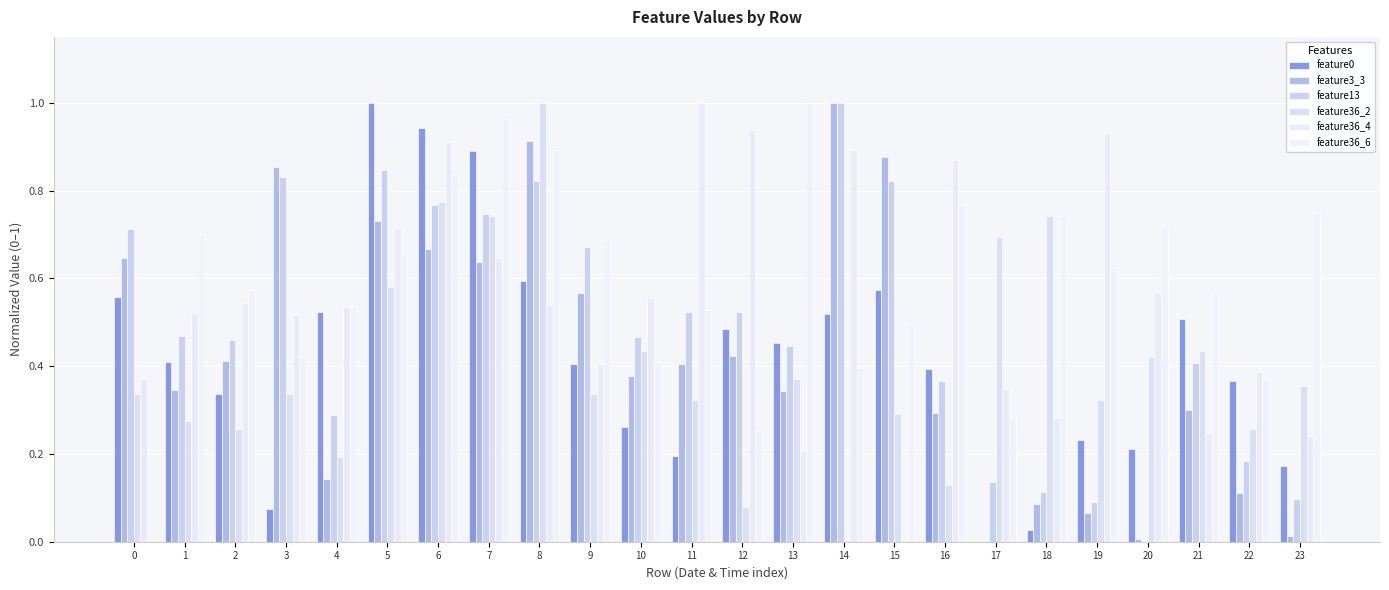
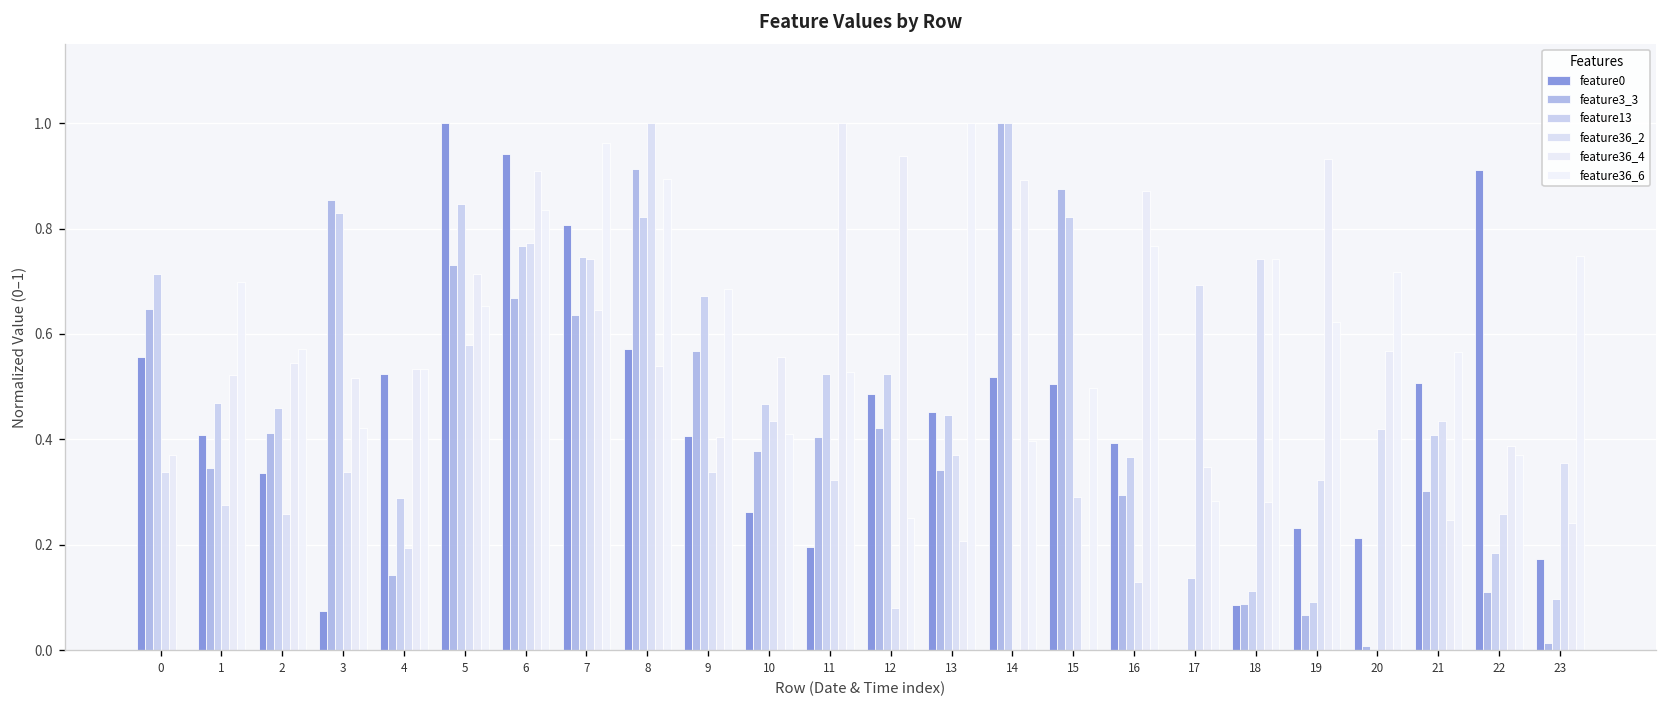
  {
    "feature0": {
      "0": 0.56,
      "1": 0.41,
      "2": 0.34,
      "3": 0.07,
      "4": 0.52,
      "5": 1.00,
      "6": 0.94,
-     "7": 0.89,
-     "8": 0.59,
+     "7": 0.81,
+     "8": 0.57,
      "9": 0.41,
      "10": 0.26,
      "11": 0.20,
      "12": 0.49,
      "13": 0.45,
      "14": 0.52,
-     "15": 0.57,
+     "15": 0.50,
      "16": 0.39,
      "17": 0.00,
-     "18": 0.03,
+     "18": 0.09,
      "19": 0.23,
      "20": 0.21,
      "21": 0.51,
-     "22": 0.37,
+     "22": 0.91,
      "23": 0.17
    }
  }
